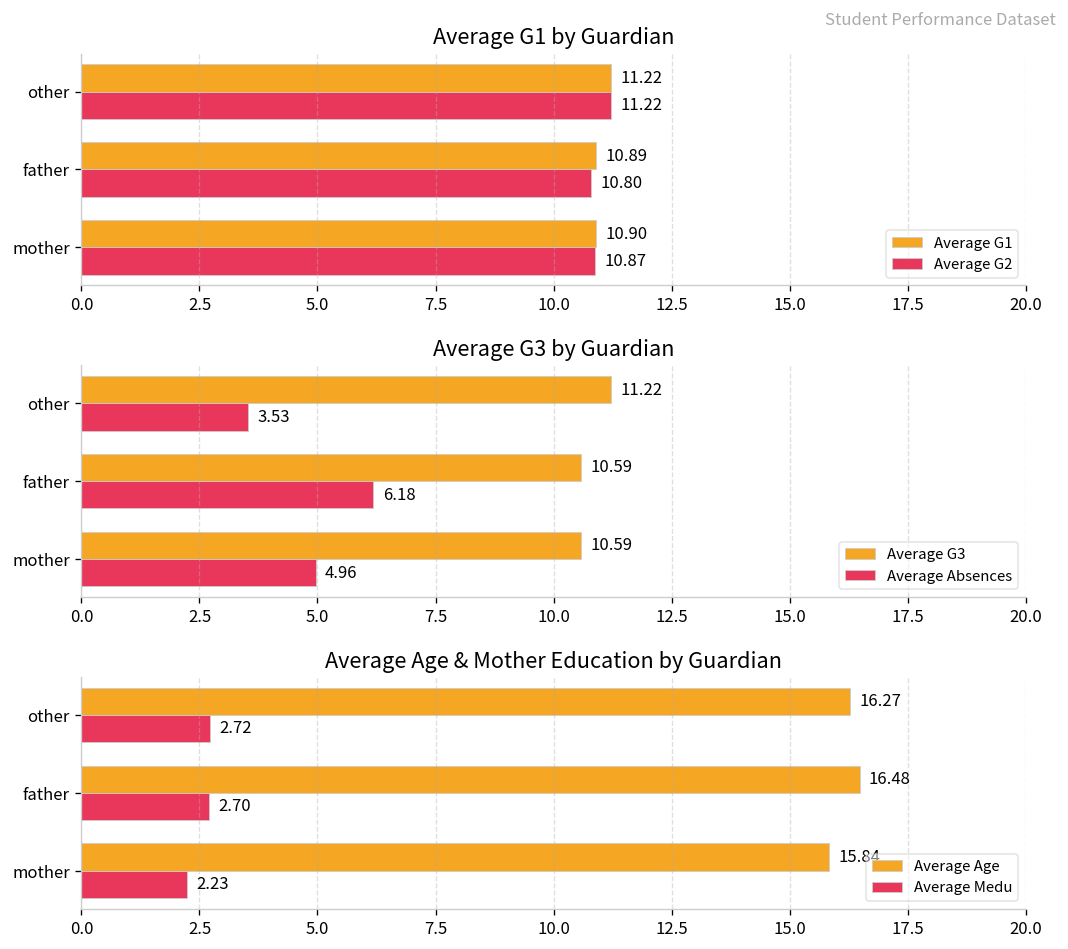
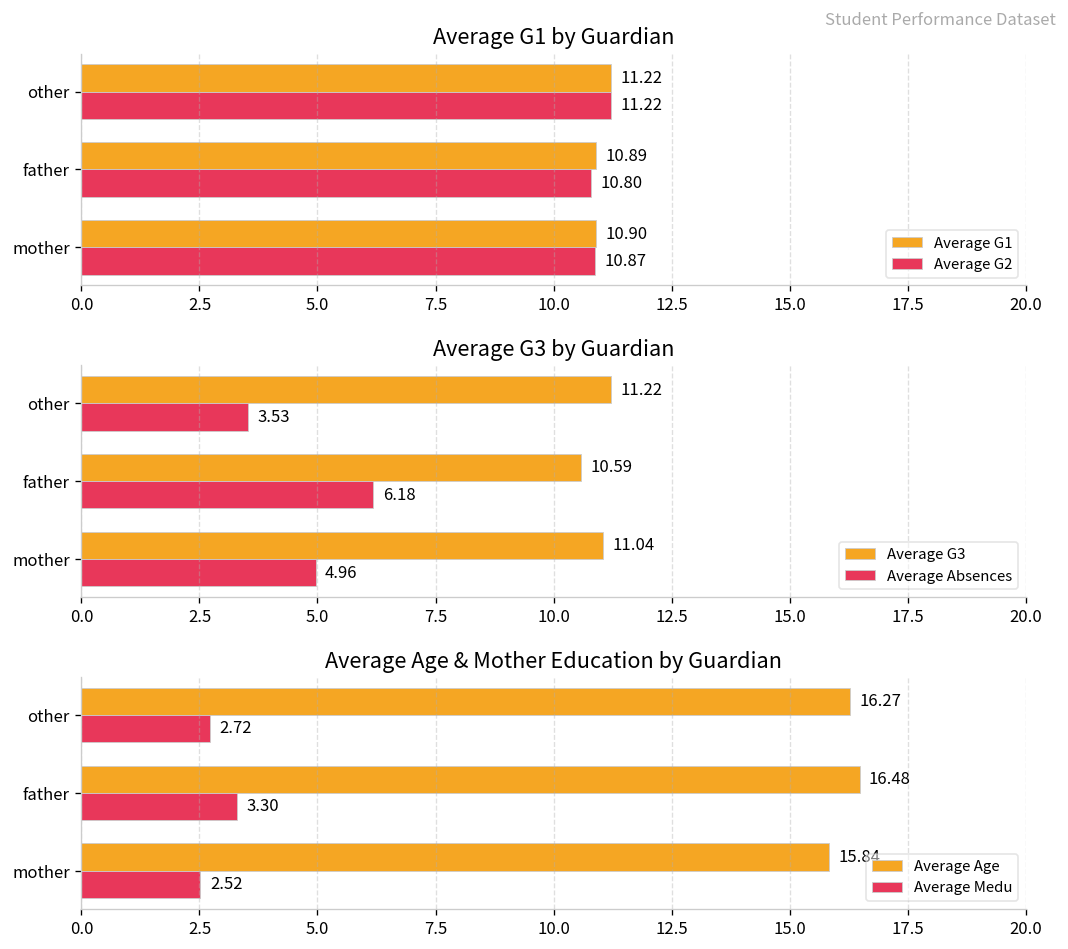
  {
    "Average G1 by Guardian": {
      "Average G1": {
        "other": 11.22,
        "father": 10.89,
        "mother": 10.90
      },
      "Average G2": {
        "other": 11.22,
        "father": 10.80,
        "mother": 10.87
      }
    },
    "Average G3 by Guardian": {
      "Average G3": {
        "other": 11.22,
        "father": 10.59,
-       "mother": 10.59
+       "mother": 11.04
      },
      "Average Absences": {
        "other": 3.53,
        "father": 6.18,
        "mother": 4.96
      }
    },
    "Average Age & Mother Education by Guardian": {
      "Average Age": {
        "other": 16.27,
        "father": 16.48
      },
      "Average Medu": {
        "other": 2.72,
-       "father": 2.70,
-       "mother": 2.23
+       "father": 3.30,
+       "mother": 2.52
      }
    }
  }
